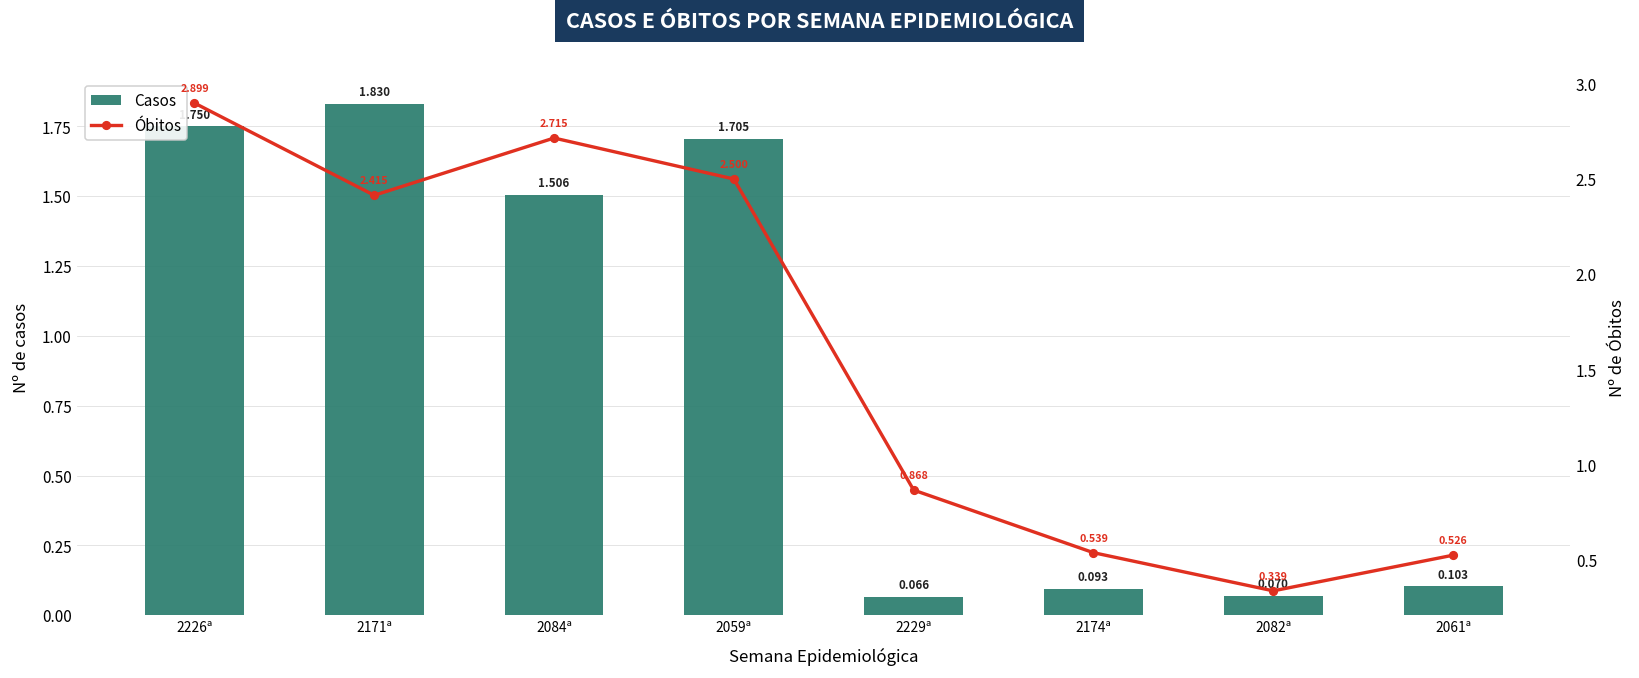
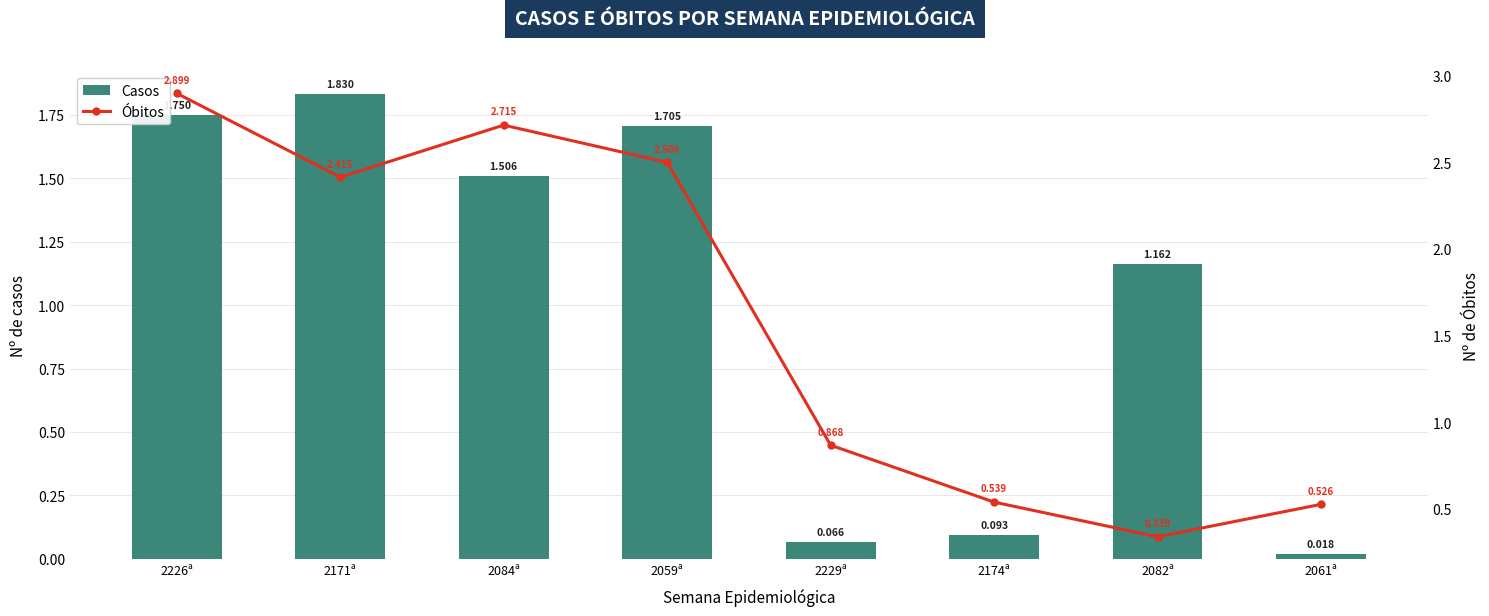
  {
    "Casos": {
      "2171ª": 1.830,
      "2084ª": 1.506,
      "2059ª": 1.705,
      "2229ª": 0.066,
      "2174ª": 0.093,
-     "2082ª": 0.070,
-     "2061ª": 0.103
+     "2082ª": 1.162,
+     "2061ª": 0.018
    },
    "Óbitos": {
      "2171ª": 2.415,
      "2084ª": 2.715,
      "2059ª": 2.500,
      "2229ª": 0.868,
      "2174ª": 0.539,
      "2061ª": 0.526
    }
  }
